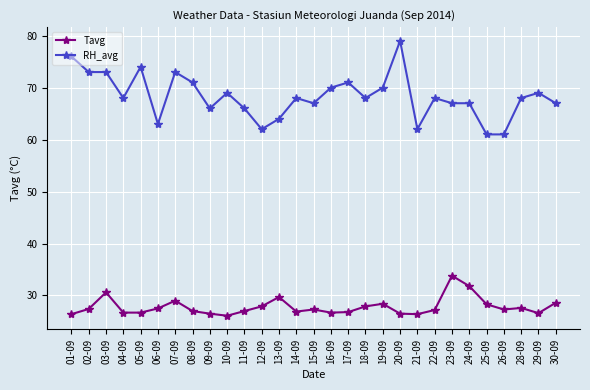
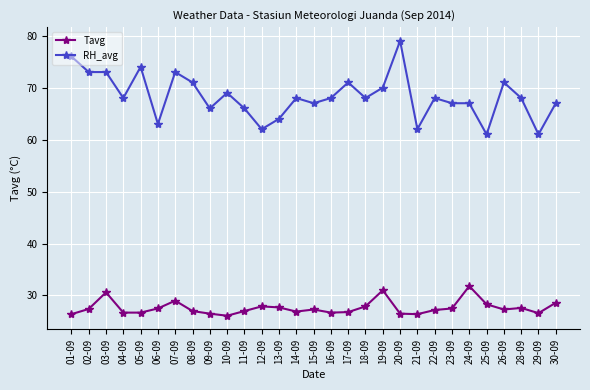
  {
    "Tavg": {
      "01-09": 26,
      "02-09": 27,
      "03-09": 31,
      "04-09": 27,
      "05-09": 27,
      "06-09": 28,
      "07-09": 29,
      "08-09": 27,
      "09-09": 27,
      "10-09": 26,
      "11-09": 27,
      "12-09": 28,
-     "13-09": 30,
+     "13-09": 28,
      "14-09": 27,
      "15-09": 27,
      "16-09": 27,
      "17-09": 27,
      "18-09": 28,
-     "19-09": 28,
+     "19-09": 31,
      "20-09": 27,
      "21-09": 26,
      "22-09": 27,
-     "23-09": 34,
+     "23-09": 28,
      "24-09": 32,
      "25-09": 28,
      "26-09": 27,
      "28-09": 28,
      "29-09": 27,
      "30-09": 29
    },
    "RH_avg": {
      "02-09": 73,
      "03-09": 73,
      "04-09": 68,
      "05-09": 74,
      "06-09": 63,
      "07-09": 73,
      "08-09": 71,
      "09-09": 66,
      "10-09": 69,
      "11-09": 66,
      "12-09": 62,
      "13-09": 64,
      "14-09": 68,
      "15-09": 67,
-     "16-09": 70,
+     "16-09": 68,
      "17-09": 71,
      "18-09": 68,
      "19-09": 70,
      "20-09": 79,
      "21-09": 62,
      "22-09": 68,
      "23-09": 67,
      "24-09": 67,
      "25-09": 61,
-     "26-09": 61,
+     "26-09": 71,
      "28-09": 68,
-     "29-09": 69,
+     "29-09": 61,
      "30-09": 67
    }
  }
